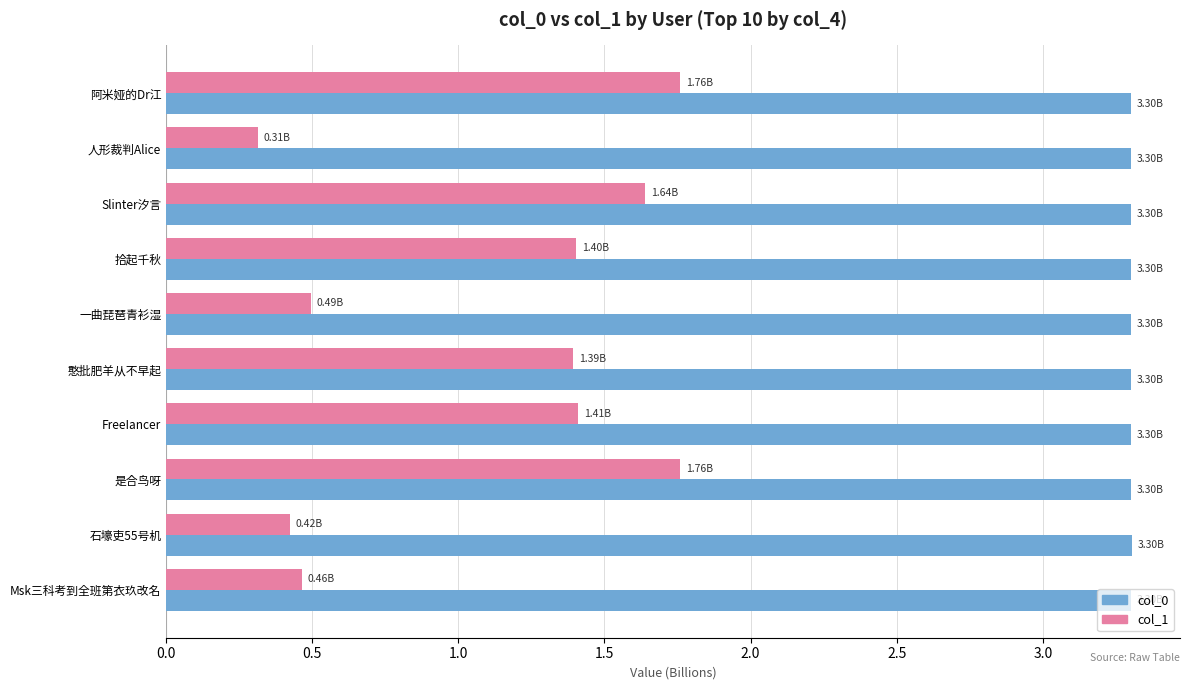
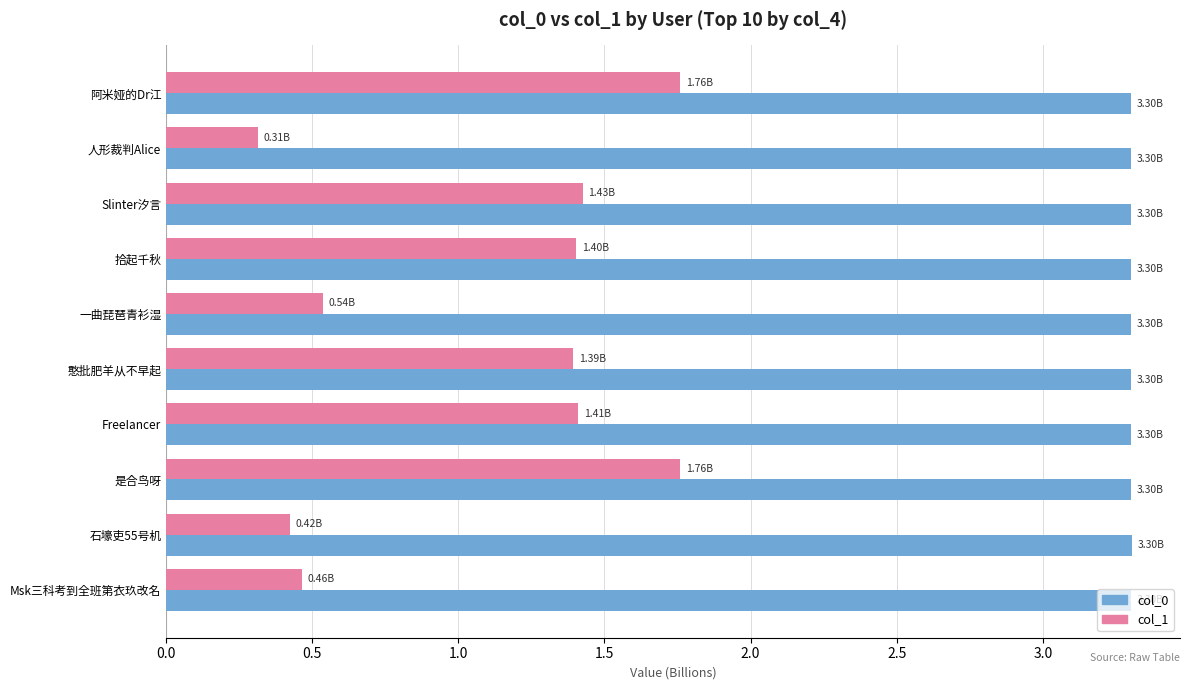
  {
    "col_0": {
      "阿米娅的Dr江": "3.30B",
      "人形裁判Alice": "3.30B",
      "Slinter汐言": "3.30B",
      "拾起千秋": "3.30B",
      "一曲琵琶青衫湿": "3.30B",
      "憨批肥羊从不早起": "3.30B",
      "FreeIancer": "3.30B",
      "是合鸟呀": "3.30B",
      "石壕吏55号机": "3.30B"
    },
    "col_1": {
      "阿米娅的Dr江": "1.76B",
      "人形裁判Alice": "0.31B",
-     "Slinter汐言": "1.64B",
+     "Slinter汐言": "1.43B",
      "拾起千秋": "1.40B",
-     "一曲琵琶青衫湿": "0.49B",
+     "一曲琵琶青衫湿": "0.54B",
      "憨批肥羊从不早起": "1.39B",
      "FreeIancer": "1.41B",
      "是合鸟呀": "1.76B",
      "石壕吏55号机": "0.42B",
      "Msk三科考到全班第衣玖改名": "0.46B"
    }
  }
